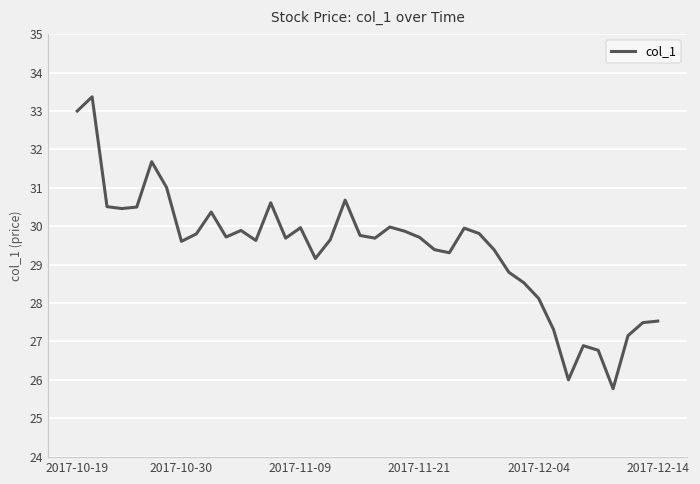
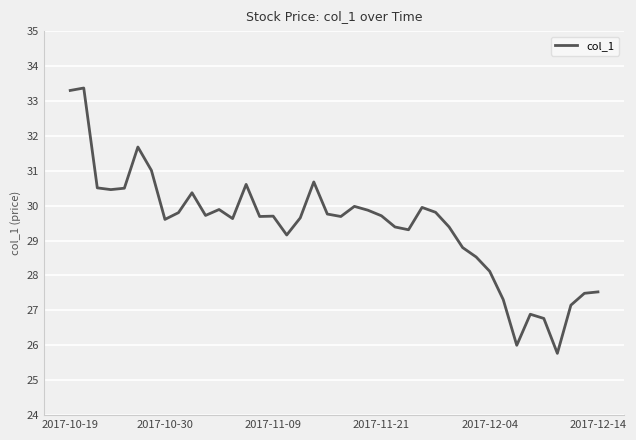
  {
-   "2017-10-19": 33.0,
+   "2017-10-19": 33.3,
    "2017-10-30": 29.6,
-   "2017-11-09": 30.0,
+   "2017-11-09": 29.7,
    "2017-11-21": 29.7,
    "2017-12-04": 28.1,
    "2017-12-14": 27.5
  }
